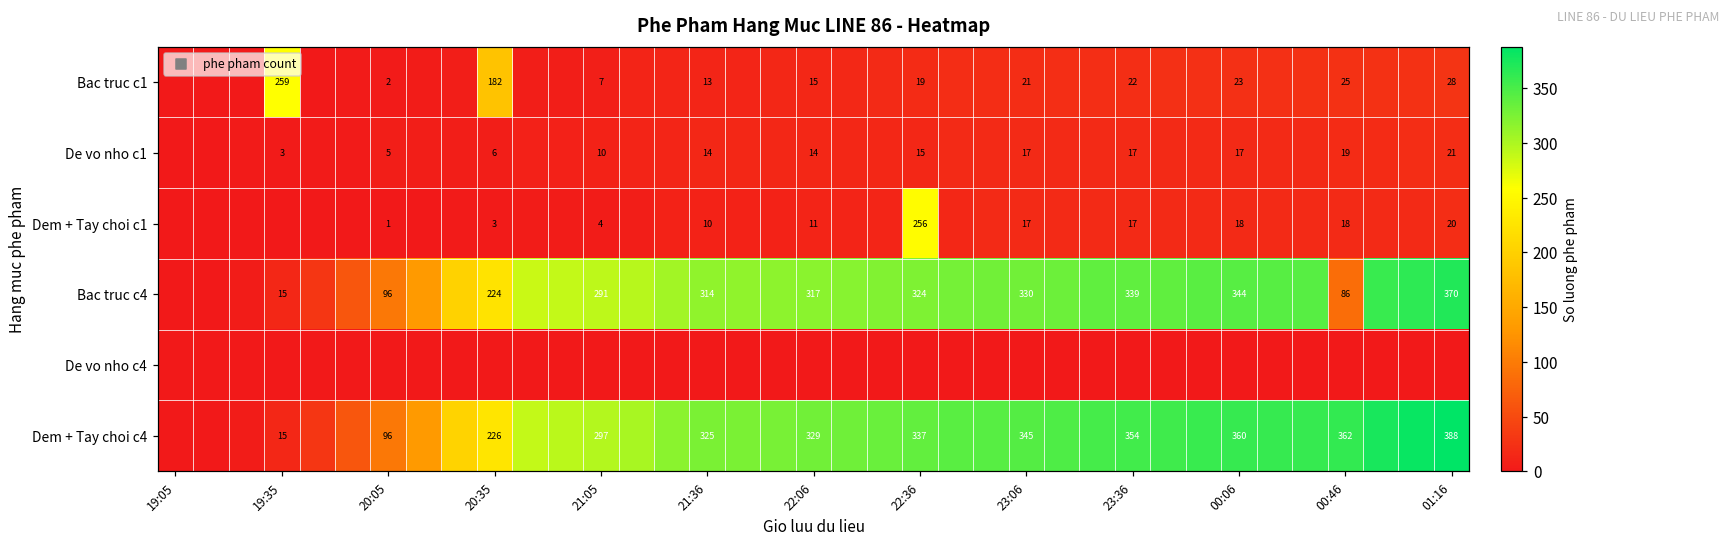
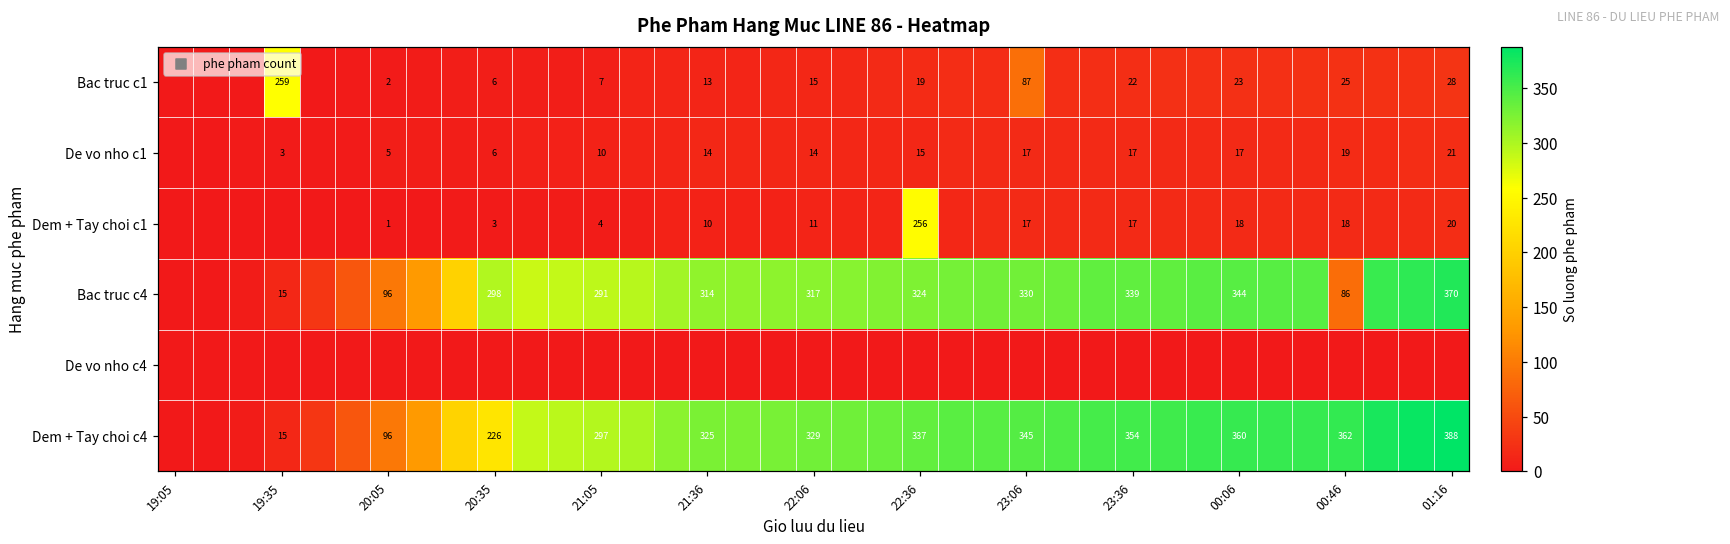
  {
    "Bac truc c1": {
      "19:35": 259,
      "20:05": 2,
-     "20:35": 182,
+     "20:35": 6,
      "21:05": 7,
      "21:36": 13,
      "22:06": 15,
      "22:36": 19,
-     "23:06": 21,
+     "23:06": 87,
      "23:36": 22,
      "00:06": 23,
      "00:46": 25,
      "01:16": 28
    },
    "De vo nho c1": {
      "19:35": 3,
      "20:05": 5,
      "20:35": 6,
      "21:05": 10,
      "21:36": 14,
      "22:06": 14,
      "22:36": 15,
      "23:06": 17,
      "23:36": 17,
      "00:06": 17,
      "00:46": 19,
      "01:16": 21
    },
    "Dem + Tay choi c1": {
      "20:05": 1,
      "20:35": 3,
      "21:05": 4,
      "21:36": 10,
      "22:06": 11,
      "22:36": 256,
      "23:06": 17,
      "23:36": 17,
      "00:06": 18,
      "00:46": 18,
      "01:16": 20
    },
    "Bac truc c4": {
      "19:35": 15,
      "20:05": 96,
-     "20:35": 224,
+     "20:35": 298,
      "21:05": 291,
      "21:36": 314,
      "22:06": 317,
      "22:36": 324,
      "23:06": 330,
      "23:36": 339,
      "00:06": 344,
      "00:46": 86,
      "01:16": 370
    },
    "Dem + Tay choi c4": {
      "19:35": 15,
      "20:05": 96,
      "20:35": 226,
      "21:05": 297,
      "21:36": 325,
      "22:06": 329,
      "22:36": 337,
      "23:06": 345,
      "23:36": 354,
      "00:06": 360,
      "00:46": 362,
      "01:16": 388
    }
  }
